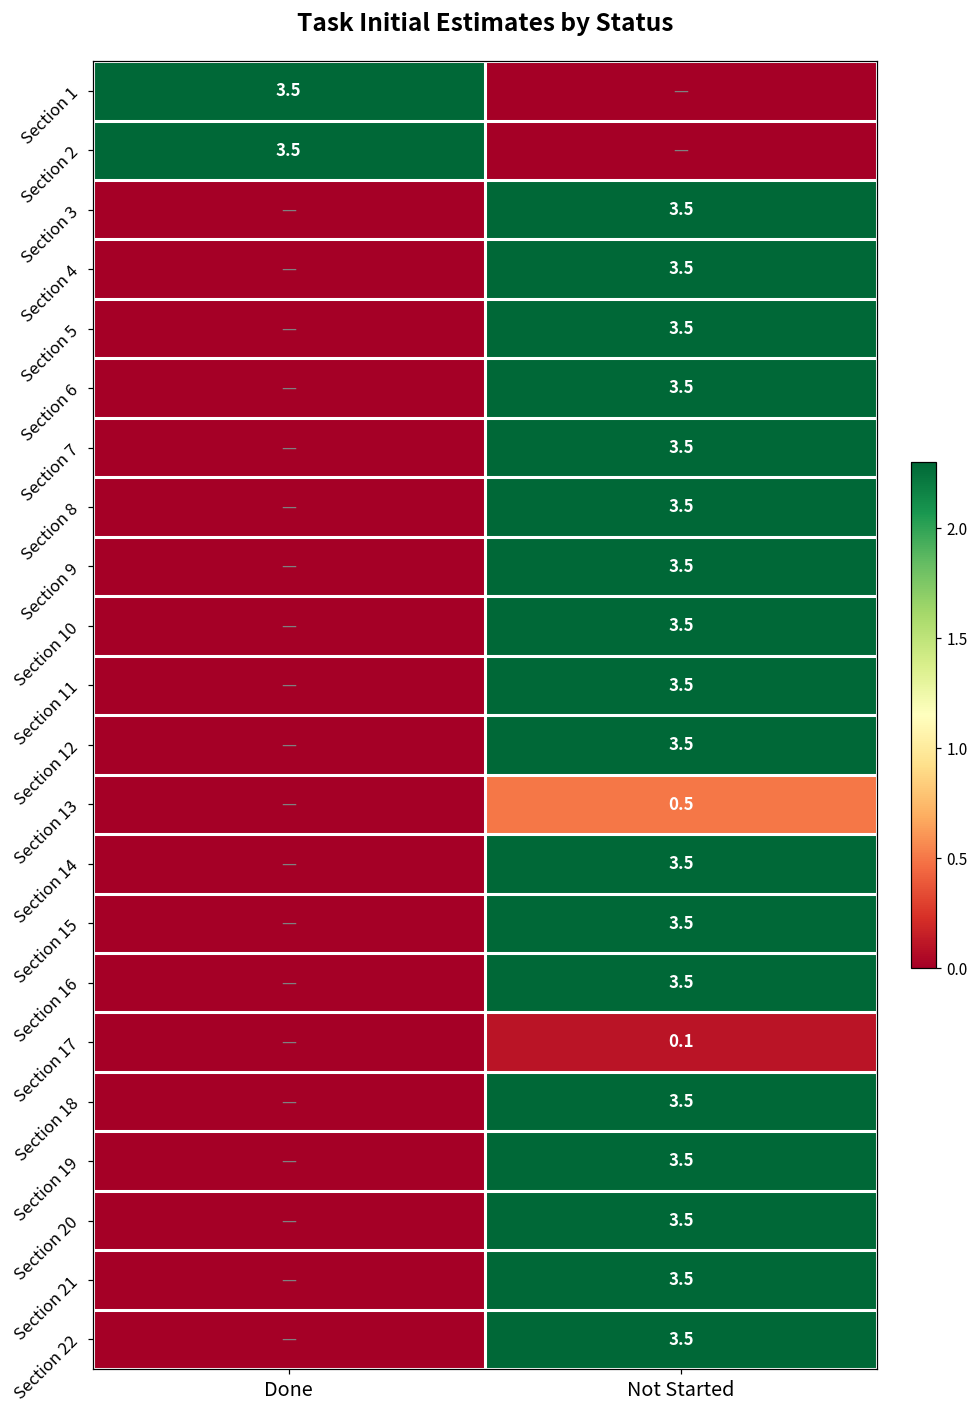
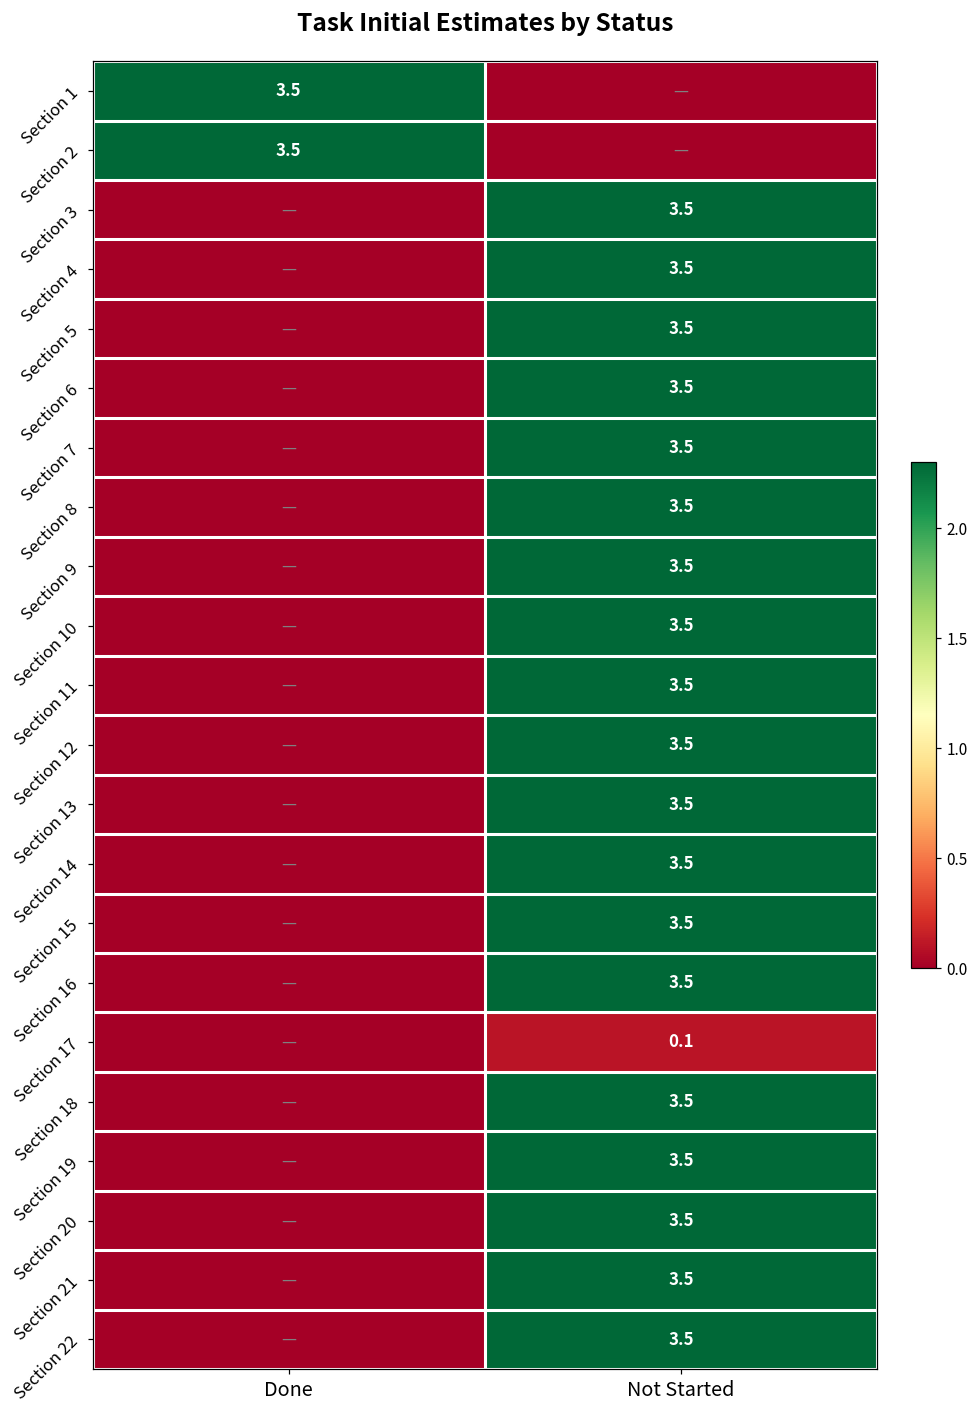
  {
    "Section 1": {
      "Done": 3.5
    },
    "Section 2": {
      "Done": 3.5
    },
    "Section 3": {
      "Not Started": 3.5
    },
    "Section 4": {
      "Not Started": 3.5
    },
    "Section 5": {
      "Not Started": 3.5
    },
    "Section 6": {
      "Not Started": 3.5
    },
    "Section 7": {
      "Not Started": 3.5
    },
    "Section 8": {
      "Not Started": 3.5
    },
    "Section 9": {
      "Not Started": 3.5
    },
    "Section 10": {
      "Not Started": 3.5
    },
    "Section 11": {
      "Not Started": 3.5
    },
    "Section 12": {
      "Not Started": 3.5
    },
    "Section 13": {
-     "Not Started": 0.5
+     "Not Started": 3.5
    },
    "Section 14": {
      "Not Started": 3.5
    },
    "Section 15": {
      "Not Started": 3.5
    },
    "Section 16": {
      "Not Started": 3.5
    },
    "Section 17": {
      "Not Started": 0.1
    },
    "Section 18": {
      "Not Started": 3.5
    },
    "Section 19": {
      "Not Started": 3.5
    },
    "Section 20": {
      "Not Started": 3.5
    },
    "Section 21": {
      "Not Started": 3.5
    },
    "Section 22": {
      "Not Started": 3.5
    }
  }
